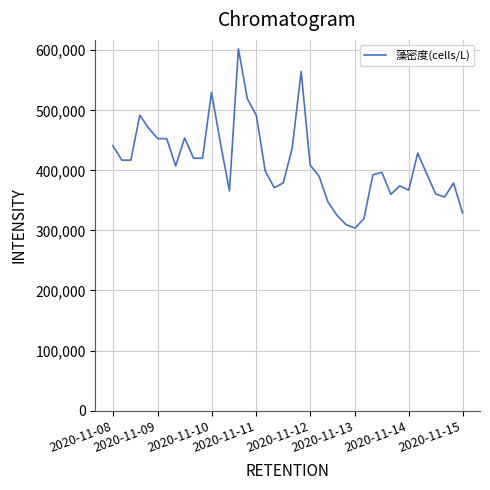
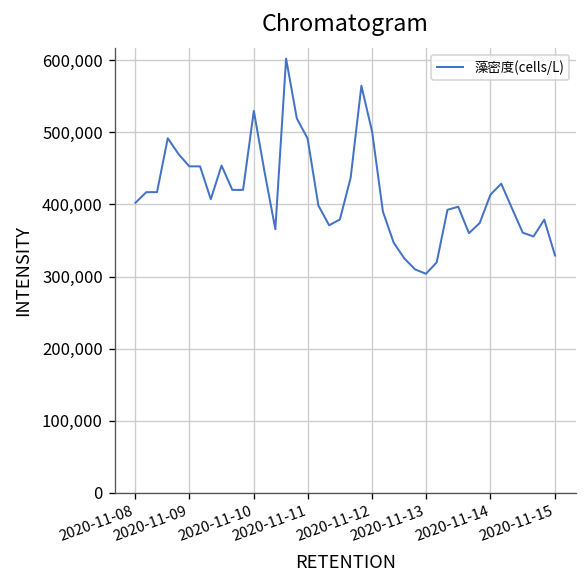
  {
-   "2020-11-08": "440,000",
+   "2020-11-08": "400,000",
    "2020-11-09": "450,000",
    "2020-11-10": "530,000",
    "2020-11-11": "490,000",
-   "2020-11-12": "410,000",
+   "2020-11-12": "500,000",
    "2020-11-13": "300,000",
-   "2020-11-14": "370,000",
+   "2020-11-14": "410,000",
    "2020-11-15": "330,000"
  }
